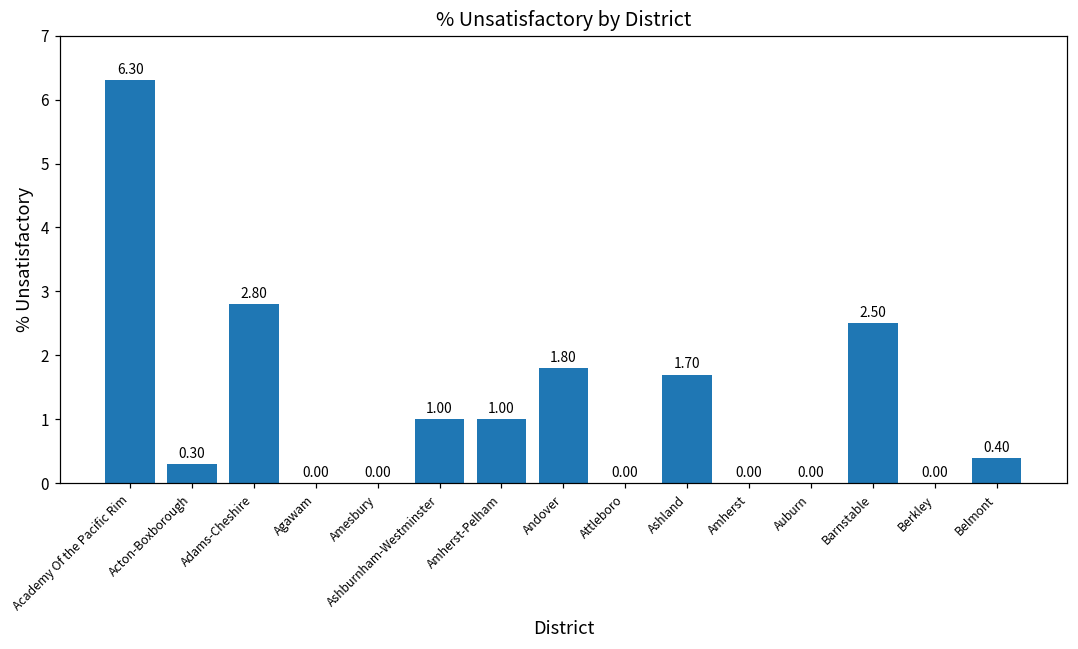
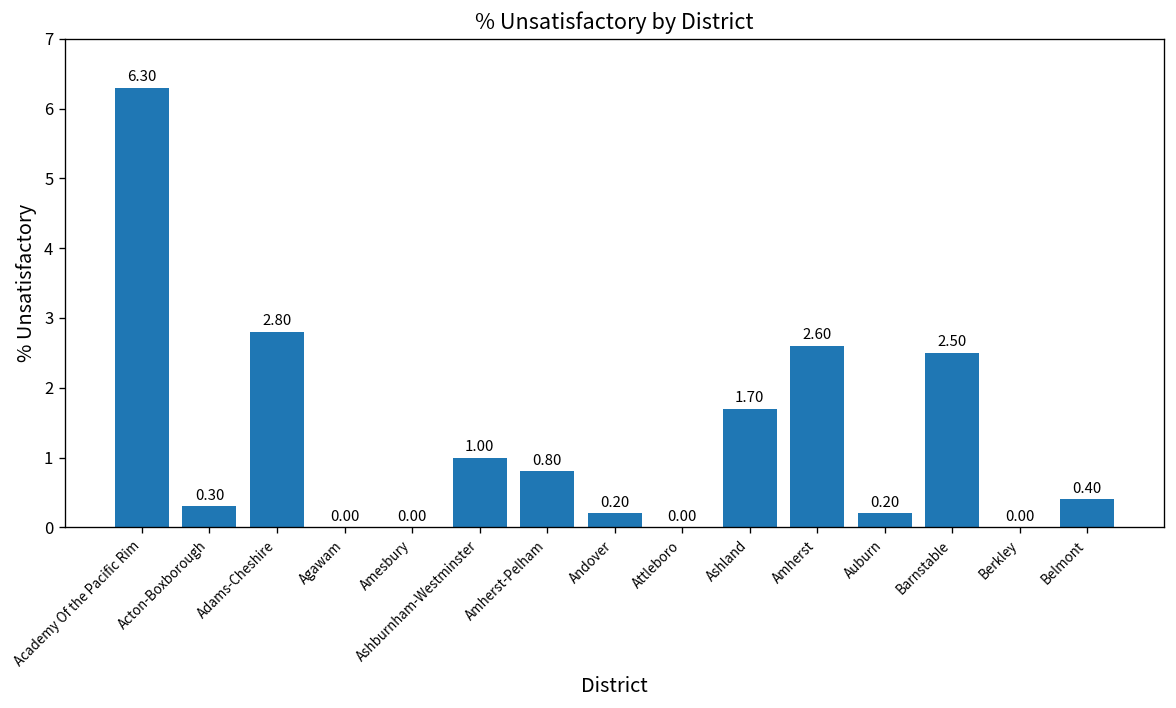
  {
    "Academy Of the Pacific Rim": 6.30,
    "Acton-Boxborough": 0.30,
    "Adams-Cheshire": 2.80,
    "Agawam": 0.00,
    "Amesbury": 0.00,
    "Ashburnham-Westminster": 1.00,
-   "Amherst-Pelham": 1.00,
-   "Andover": 1.80,
+   "Amherst-Pelham": 0.80,
+   "Andover": 0.20,
    "Attleboro": 0.00,
    "Ashland": 1.70,
-   "Amherst": 0.00,
-   "Auburn": 0.00,
+   "Amherst": 2.60,
+   "Auburn": 0.20,
    "Barnstable": 2.50,
    "Berkley": 0.00,
    "Belmont": 0.40
  }
